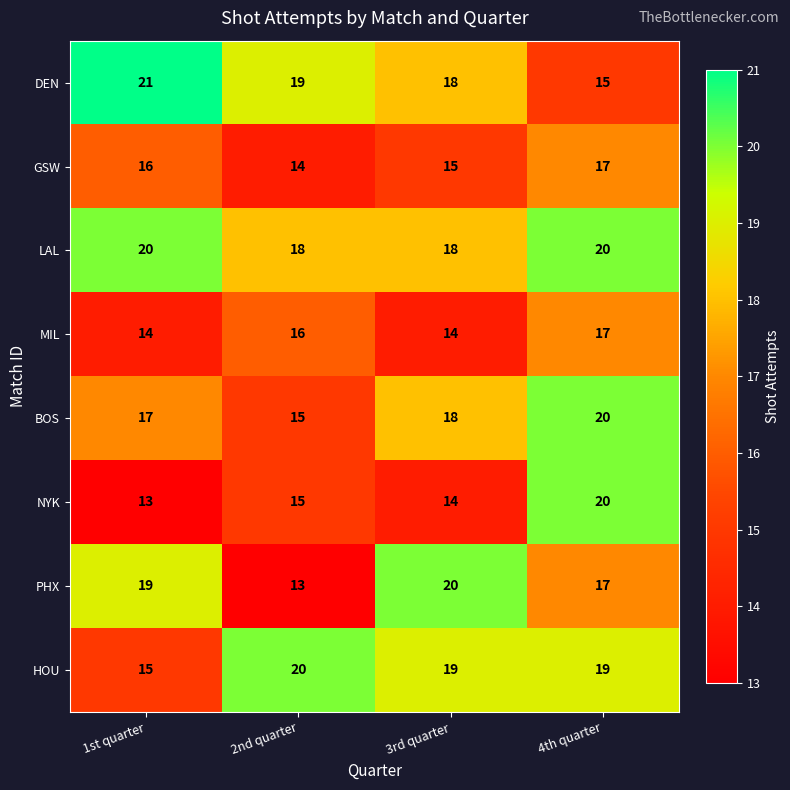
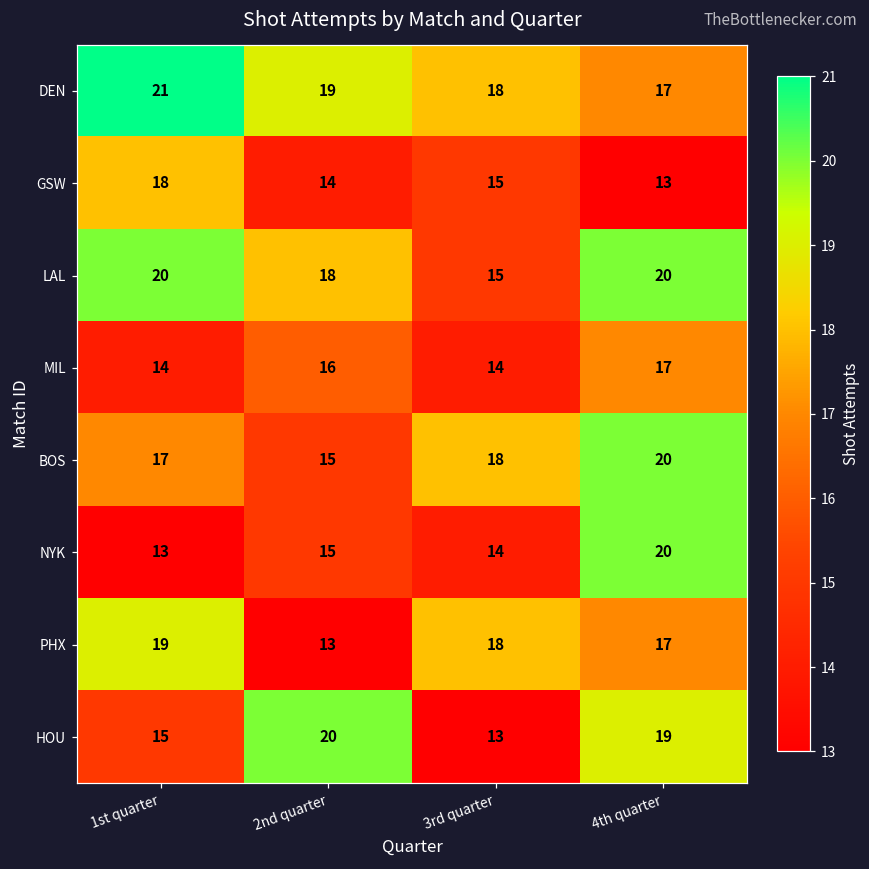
  {
    "DEN": {
      "1st quarter": 21,
      "2nd quarter": 19,
      "3rd quarter": 18,
-     "4th quarter": 15
+     "4th quarter": 17
    },
    "GSW": {
-     "1st quarter": 16,
+     "1st quarter": 18,
      "2nd quarter": 14,
      "3rd quarter": 15,
-     "4th quarter": 17
+     "4th quarter": 13
    },
    "LAL": {
      "1st quarter": 20,
      "2nd quarter": 18,
-     "3rd quarter": 18,
+     "3rd quarter": 15,
      "4th quarter": 20
    },
    "MIL": {
      "1st quarter": 14,
      "2nd quarter": 16,
      "3rd quarter": 14,
      "4th quarter": 17
    },
    "BOS": {
      "1st quarter": 17,
      "2nd quarter": 15,
      "3rd quarter": 18,
      "4th quarter": 20
    },
    "NYK": {
      "1st quarter": 13,
      "2nd quarter": 15,
      "3rd quarter": 14,
      "4th quarter": 20
    },
    "PHX": {
      "1st quarter": 19,
      "2nd quarter": 13,
-     "3rd quarter": 20,
+     "3rd quarter": 18,
      "4th quarter": 17
    },
    "HOU": {
      "1st quarter": 15,
      "2nd quarter": 20,
-     "3rd quarter": 19,
+     "3rd quarter": 13,
      "4th quarter": 19
    }
  }
